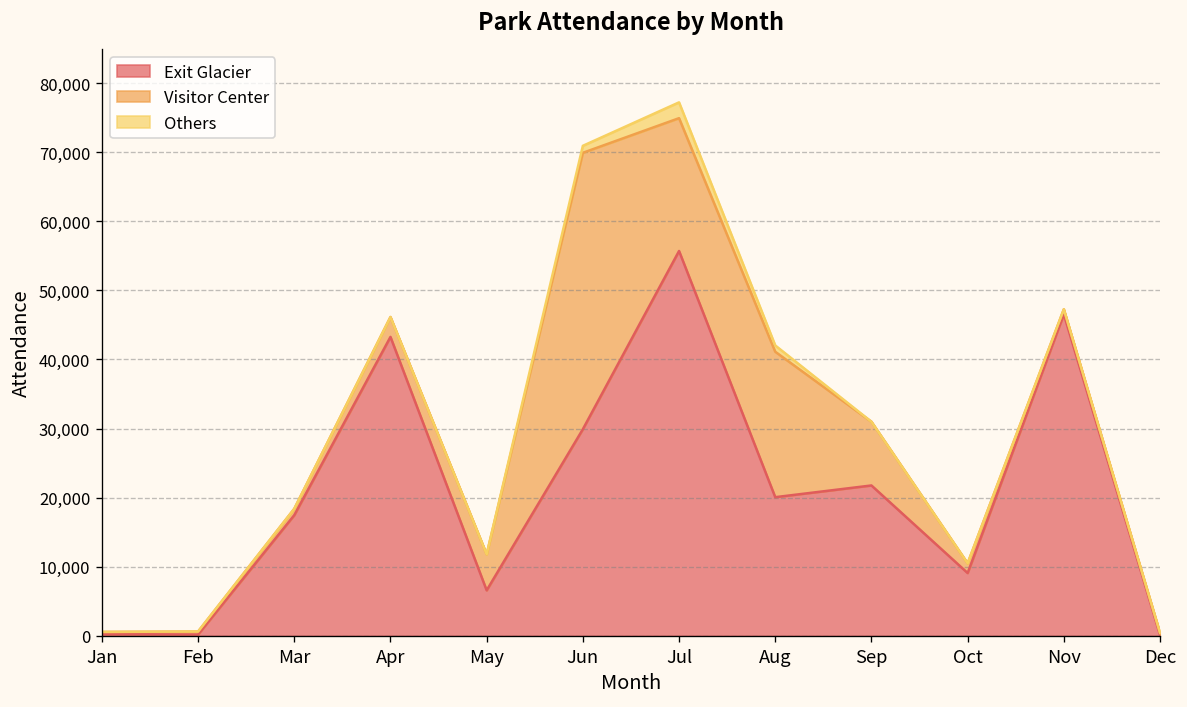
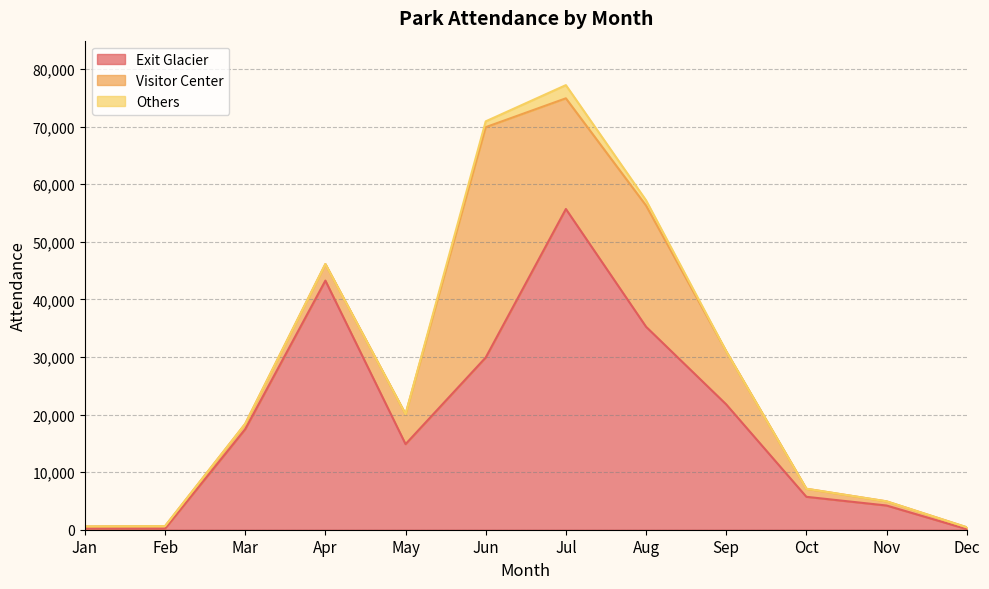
  {
    "Exit Glacier": {
      "Mar": "17,000",
      "Apr": "43,000",
-     "May": "7,000",
+     "May": "15,000",
      "Jun": "30,000",
      "Jul": "56,000",
-     "Aug": "20,000",
+     "Aug": "35,000",
      "Sep": "22,000",
-     "Oct": "9,000",
-     "Nov": "47,000"
+     "Oct": "6,000",
+     "Nov": "4,000"
    }
  }
